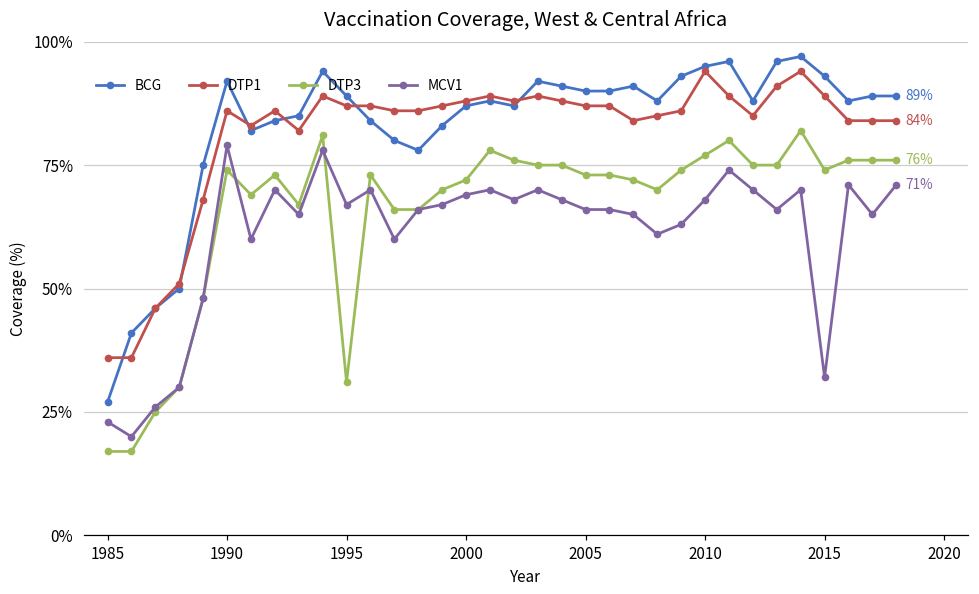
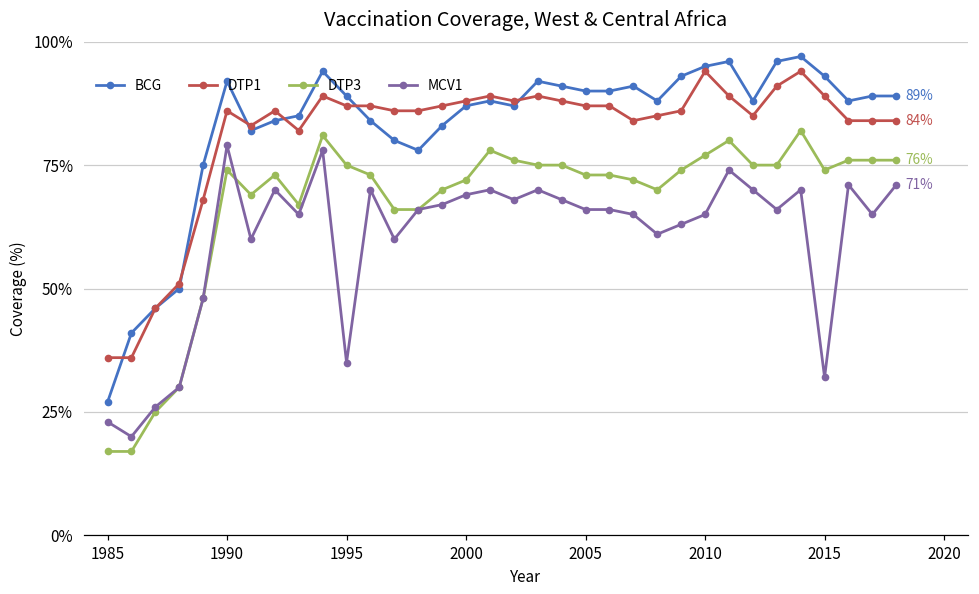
  {
    "BCG": {
      "1985": "27%",
      "1990": "92%",
      "1995": "89%",
      "2000": "87%",
      "2005": "90%",
      "2010": "95%",
      "2015": "93%"
    },
    "DTP1": {
      "1985": "36%",
      "1990": "86%",
      "1995": "87%",
      "2000": "88%",
      "2005": "87%",
      "2010": "94%",
      "2015": "89%"
    },
    "DTP3": {
      "1985": "17%",
      "1990": "74%",
-     "1995": "31%",
+     "1995": "75%",
      "2000": "72%",
      "2005": "73%",
      "2010": "77%",
      "2015": "74%"
    },
    "MCV1": {
      "1985": "23%",
      "1990": "79%",
-     "1995": "67%",
+     "1995": "35%",
      "2000": "69%",
      "2005": "66%",
-     "2010": "68%",
+     "2010": "65%",
      "2015": "32%"
    }
  }
